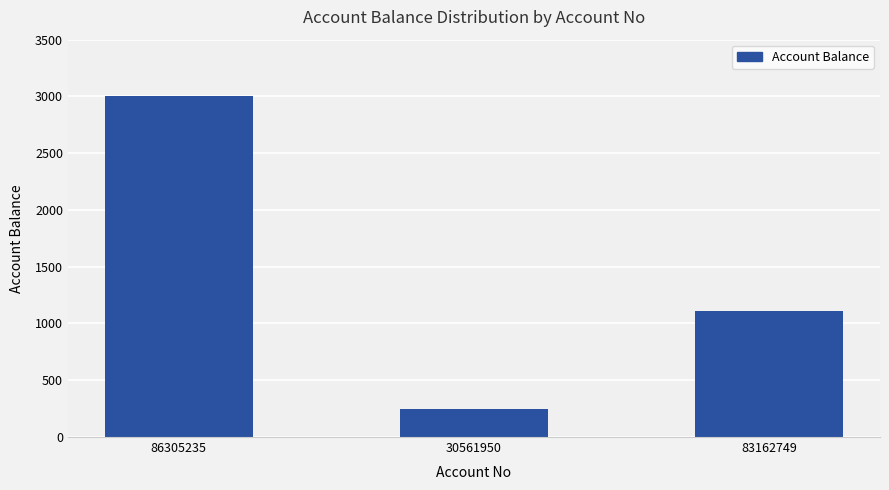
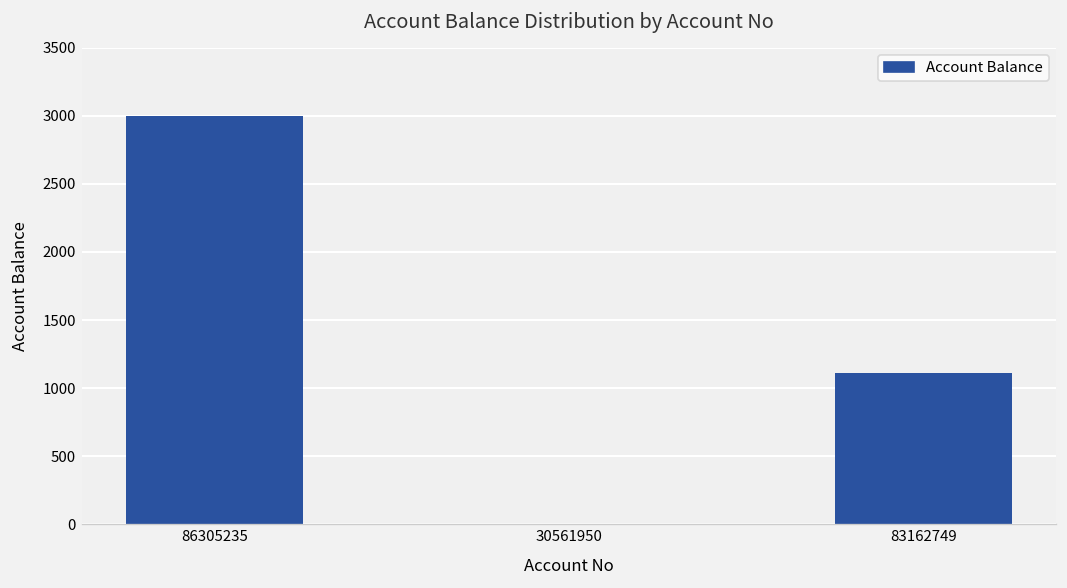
  {
    "86305235": 3000,
-   "30561950": 250,
+   "30561950": 0,
    "83162749": 1110
  }
